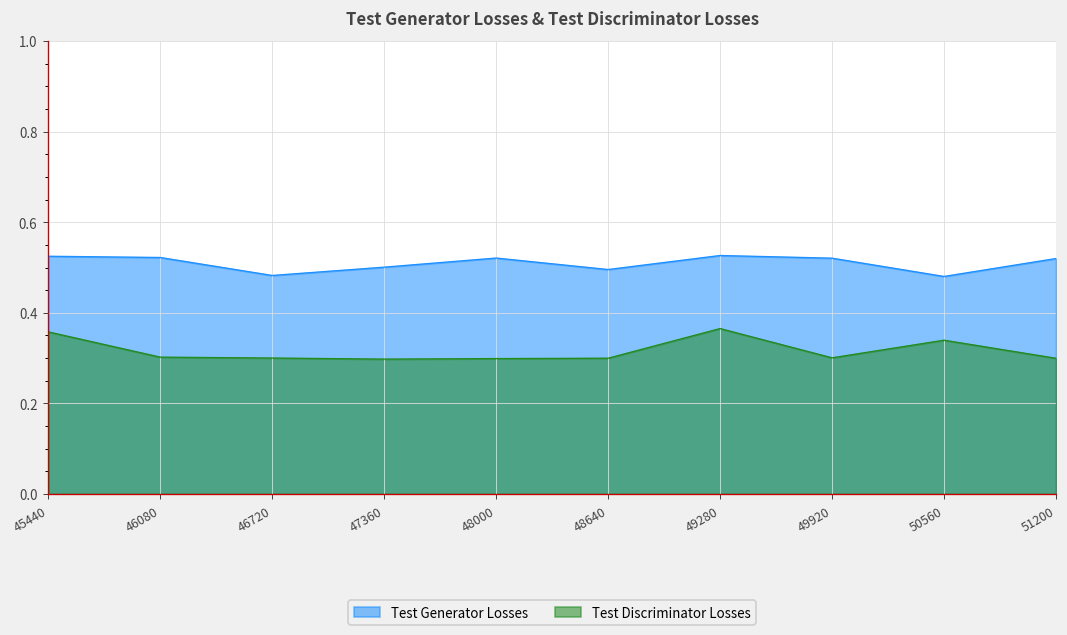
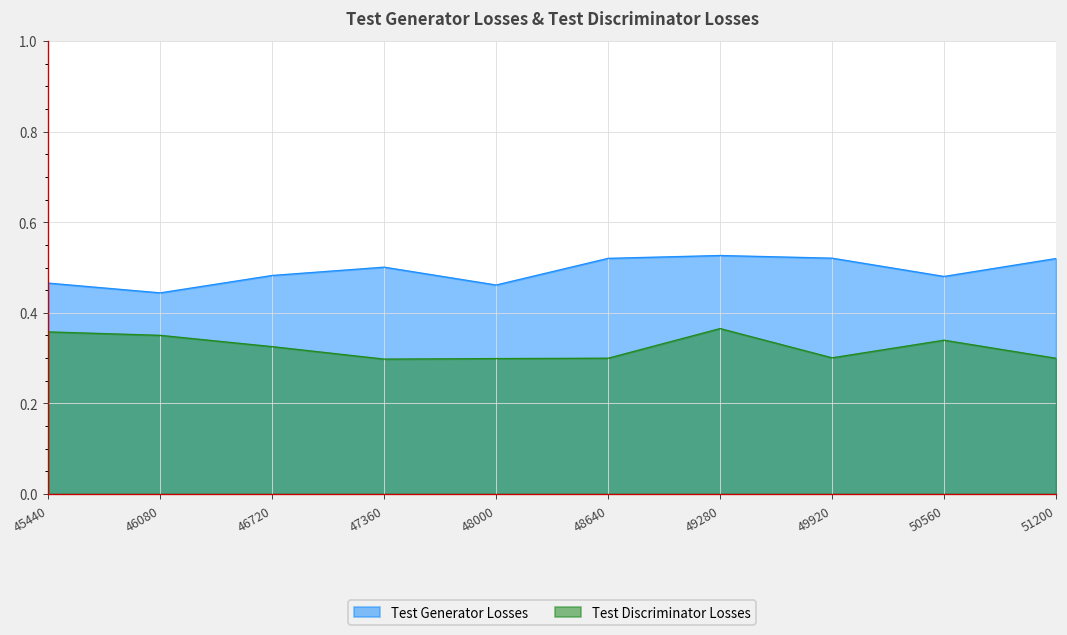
  {
    "Test Generator Losses": {
-     "45440": 0.52,
-     "46080": 0.52,
+     "45440": 0.47,
+     "46080": 0.44,
      "46720": 0.48,
      "47360": 0.50,
-     "48000": 0.52,
-     "48640": 0.50,
+     "48000": 0.46,
+     "48640": 0.52,
      "49280": 0.53,
      "49920": 0.52,
      "50560": 0.48,
      "51200": 0.52
    },
    "Test Discriminator Losses": {
      "45440": 0.36,
-     "46080": 0.30,
-     "46720": 0.30,
+     "46080": 0.35,
+     "46720": 0.33,
      "47360": 0.30,
      "48000": 0.30,
      "48640": 0.30,
      "49280": 0.37,
      "49920": 0.30,
      "50560": 0.34,
      "51200": 0.30
    }
  }
